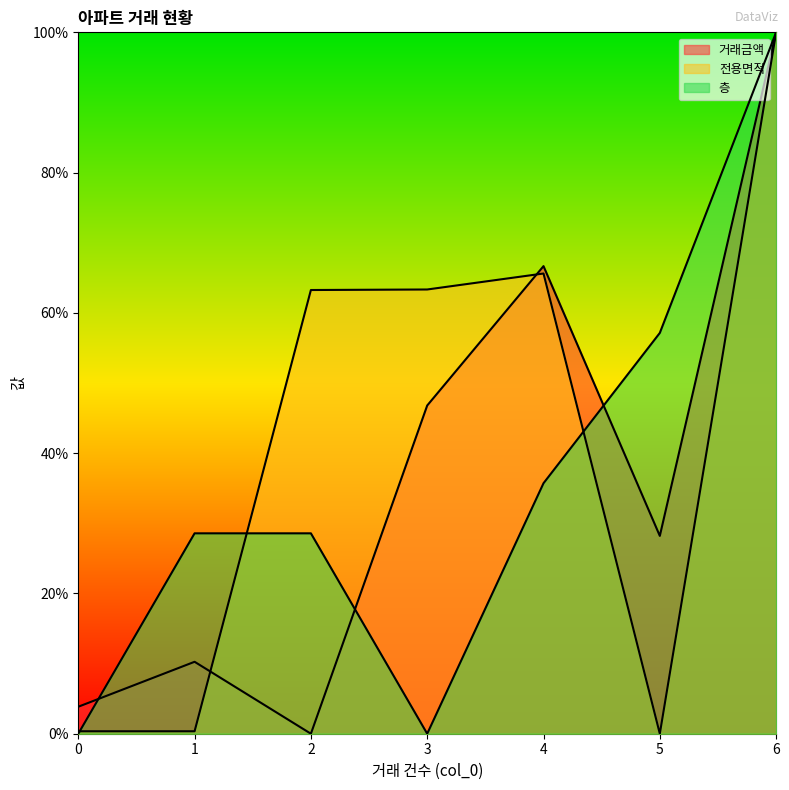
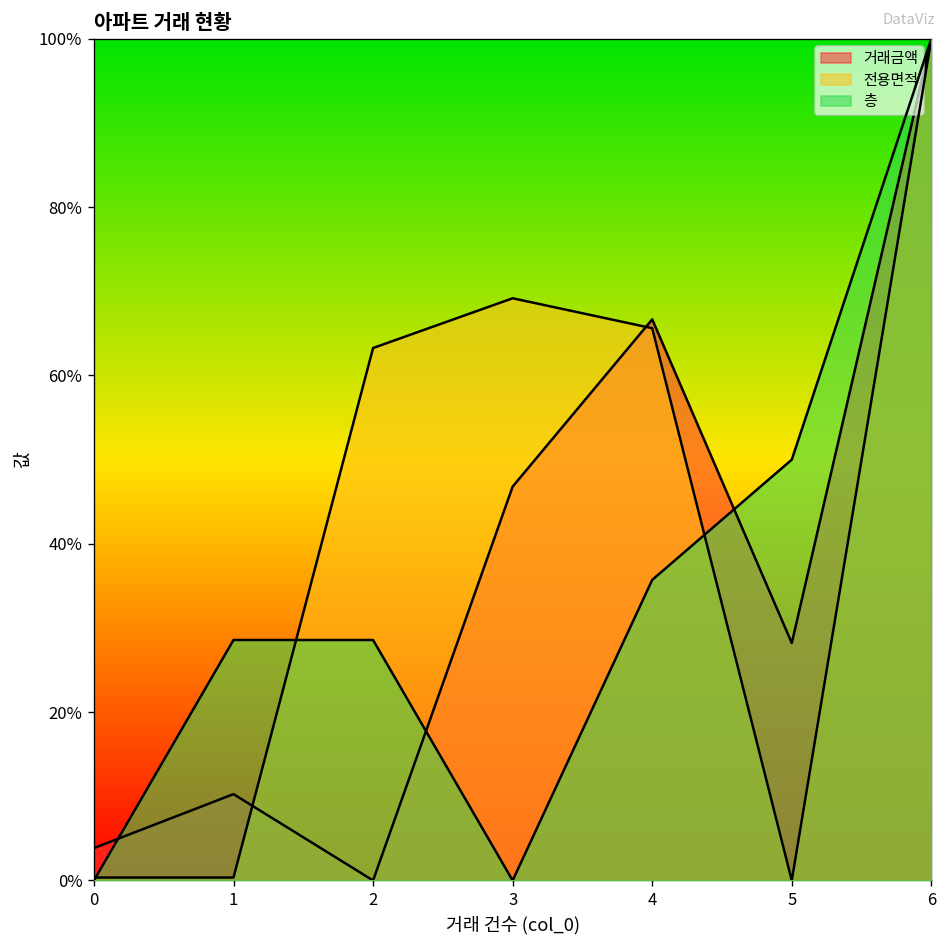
  {
    "거래금액": {
      "0": "4%",
      "1": "10%",
      "2": "0%",
      "3": "47%",
      "4": "67%",
      "5": "28%"
    },
    "전용면적": {
      "1": "0%",
      "2": "63%",
-     "3": "63%",
+     "3": "69%",
      "4": "66%",
      "5": "0%"
    },
    "층": {
      "1": "29%",
      "2": "29%",
      "3": "0%",
      "4": "36%",
-     "5": "57%"
+     "5": "50%"
    }
  }
